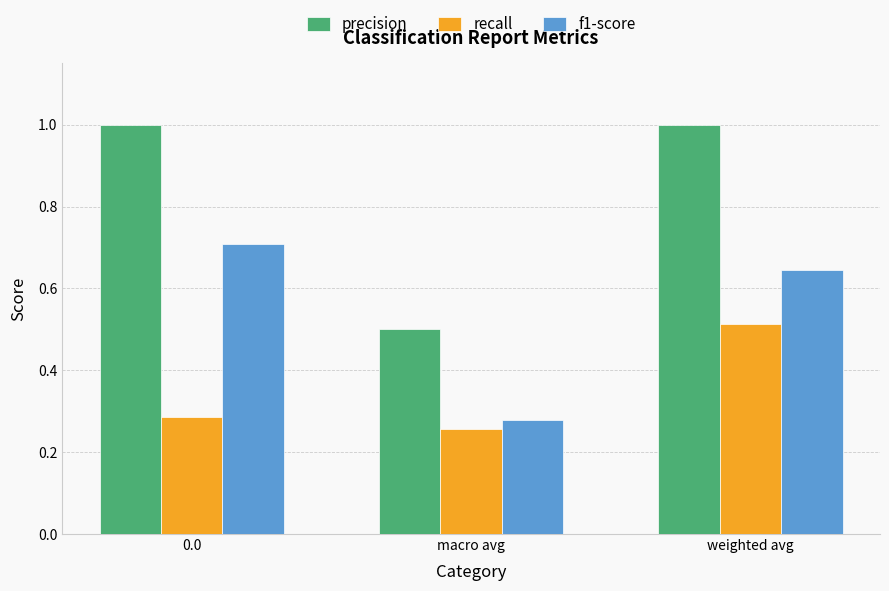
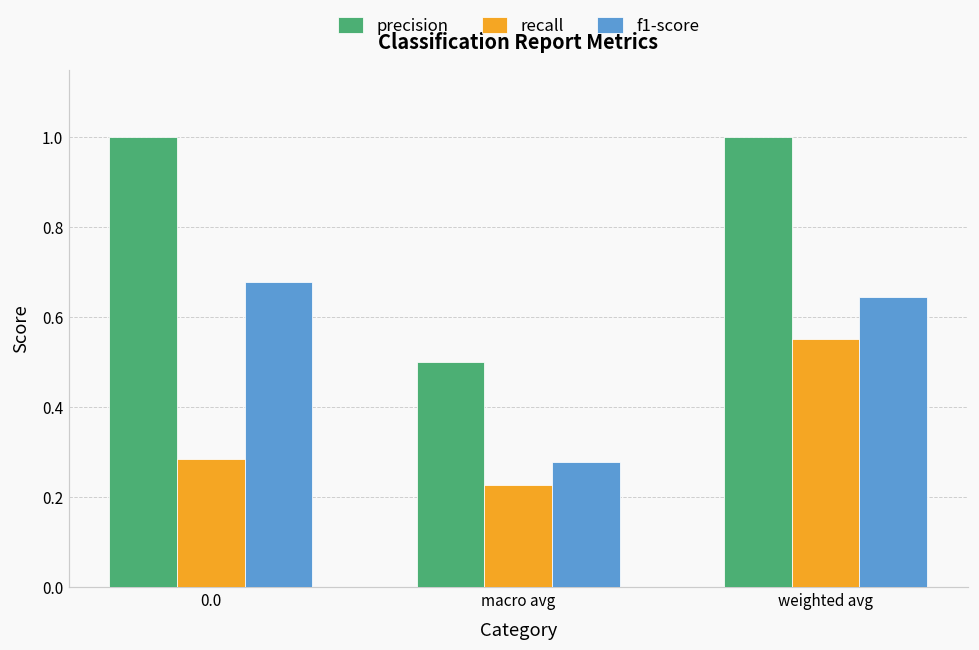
  {
    "precision": {
      "0.0": 1.00,
      "macro avg": 0.50,
      "weighted avg": 1.00
    },
    "recall": {
      "0.0": 0.29,
-     "macro avg": 0.26,
-     "weighted avg": 0.51
+     "macro avg": 0.23,
+     "weighted avg": 0.55
    },
    "f1-score": {
-     "0.0": 0.71,
+     "0.0": 0.68,
      "macro avg": 0.28,
      "weighted avg": 0.64
    }
  }
